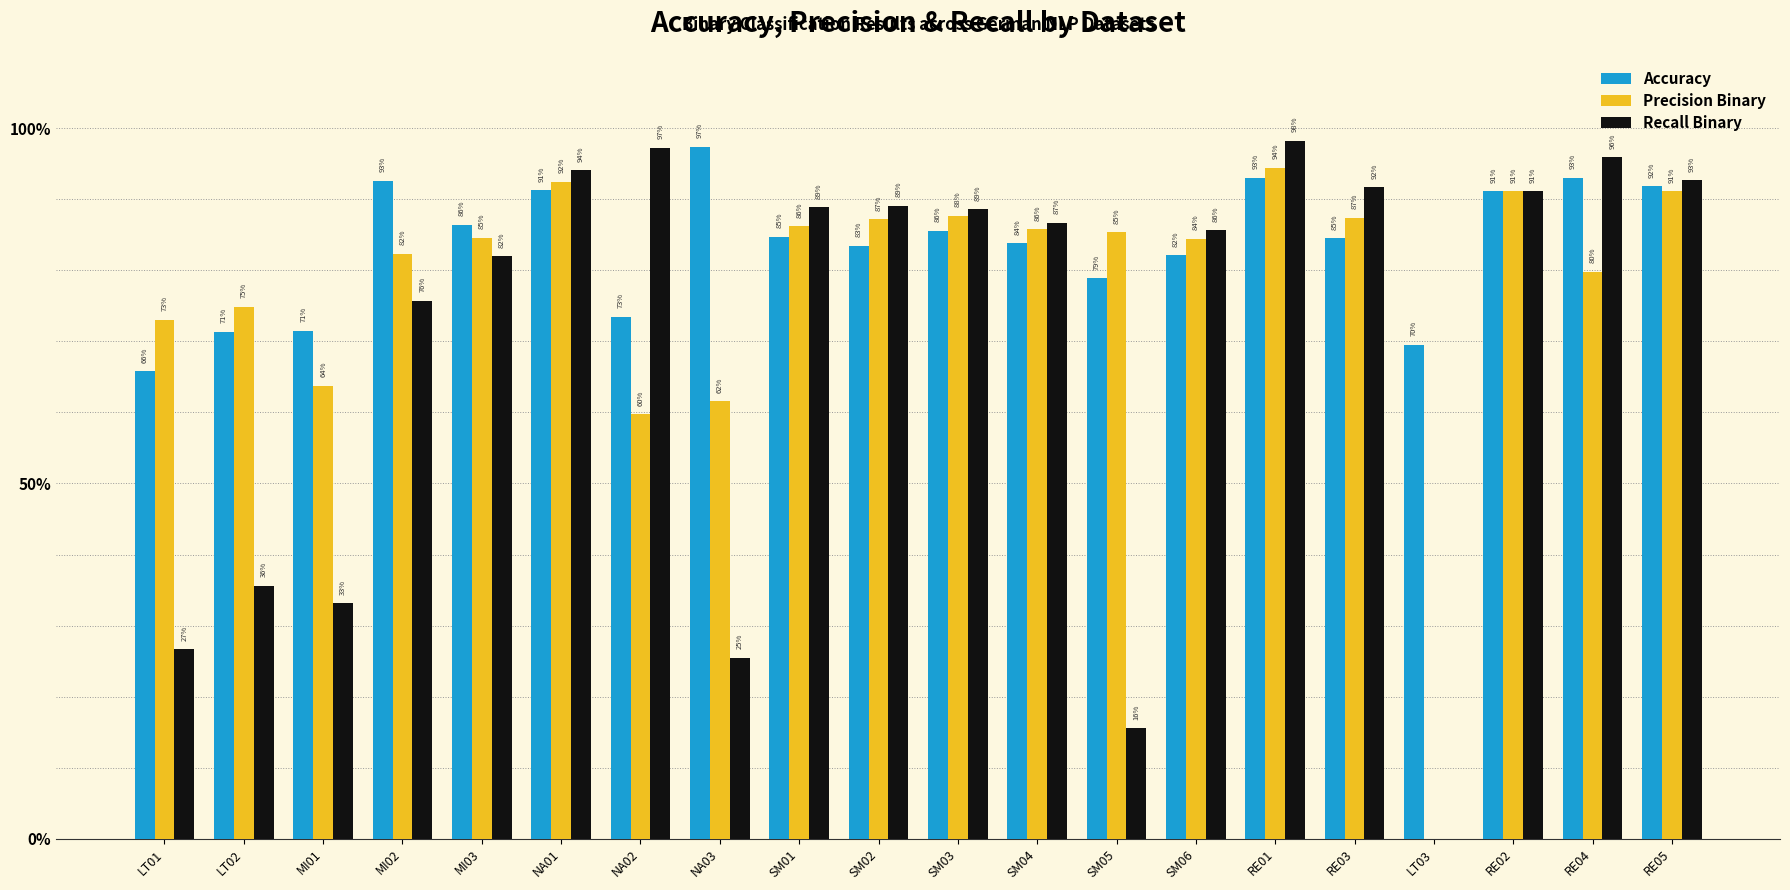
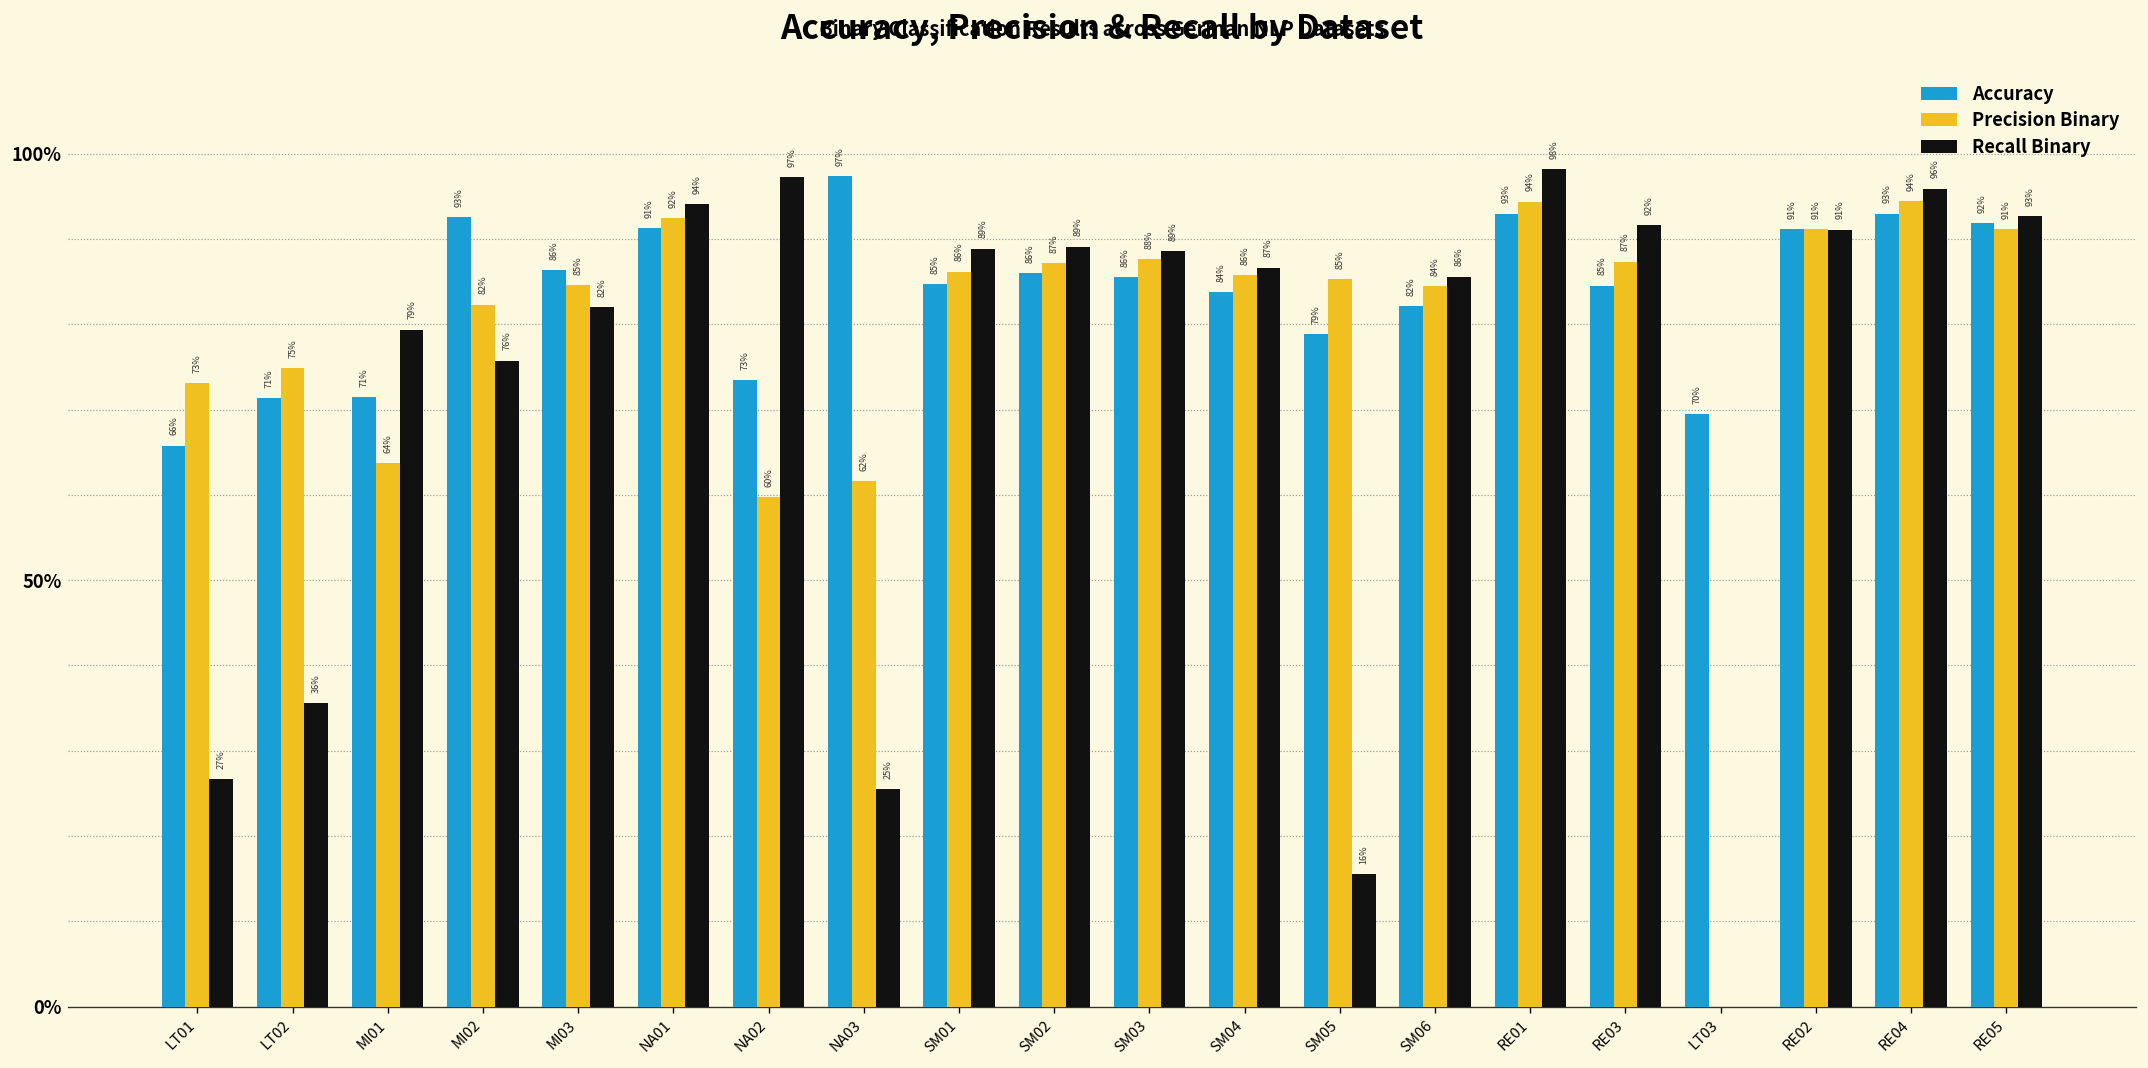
  {
    "Accuracy": {
      "LT01": "66%",
      "LT02": "71%",
      "MI01": "71%",
      "MI02": "93%",
      "MI03": "86%",
      "NA01": "91%",
      "NA02": "73%",
      "NA03": "97%",
      "SM01": "85%",
-     "SM02": "83%",
+     "SM02": "86%",
      "SM03": "86%",
      "SM04": "84%",
      "SM05": "79%",
      "SM06": "82%",
      "RE01": "93%",
      "RE03": "85%",
      "LT03": "70%",
      "RE02": "91%",
      "RE04": "93%",
      "RE05": "92%"
    },
    "Precision Binary": {
      "LT01": "73%",
      "LT02": "75%",
      "MI01": "64%",
      "MI02": "82%",
      "MI03": "85%",
      "NA01": "92%",
      "NA02": "60%",
      "NA03": "62%",
      "SM01": "86%",
      "SM02": "87%",
      "SM03": "88%",
      "SM04": "86%",
      "SM05": "85%",
      "SM06": "84%",
      "RE01": "94%",
      "RE03": "87%",
      "RE02": "91%",
-     "RE04": "80%",
+     "RE04": "94%",
      "RE05": "91%"
    },
    "Recall Binary": {
      "LT01": "27%",
      "LT02": "36%",
-     "MI01": "33%",
+     "MI01": "79%",
      "MI02": "76%",
      "MI03": "82%",
      "NA01": "94%",
      "NA02": "97%",
      "NA03": "25%",
      "SM01": "89%",
      "SM02": "89%",
      "SM03": "89%",
      "SM04": "87%",
      "SM05": "16%",
      "SM06": "86%",
      "RE01": "98%",
      "RE03": "92%",
      "RE02": "91%",
      "RE04": "96%",
      "RE05": "93%"
    }
  }
